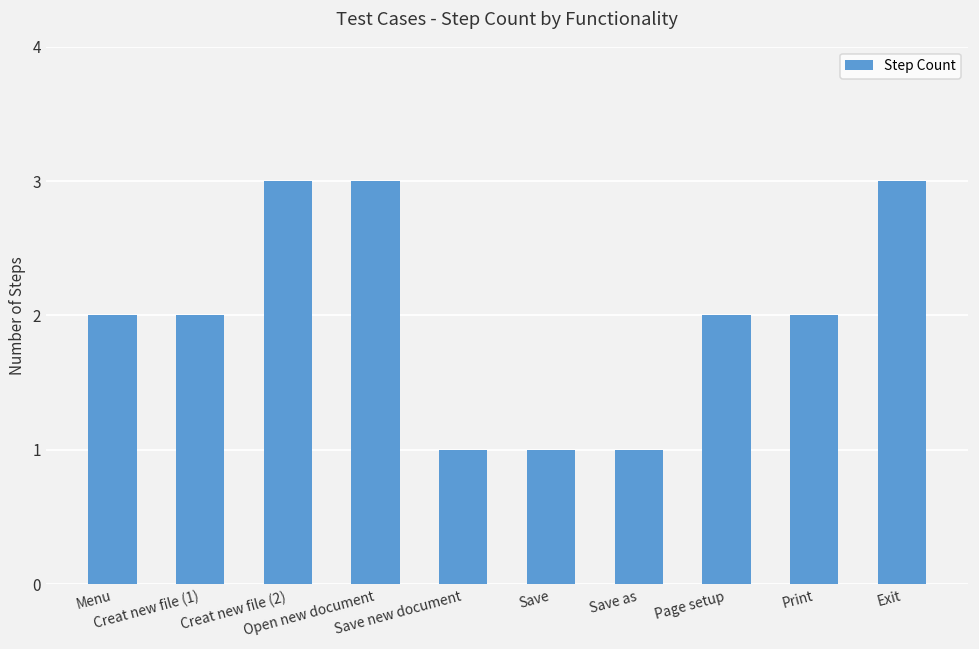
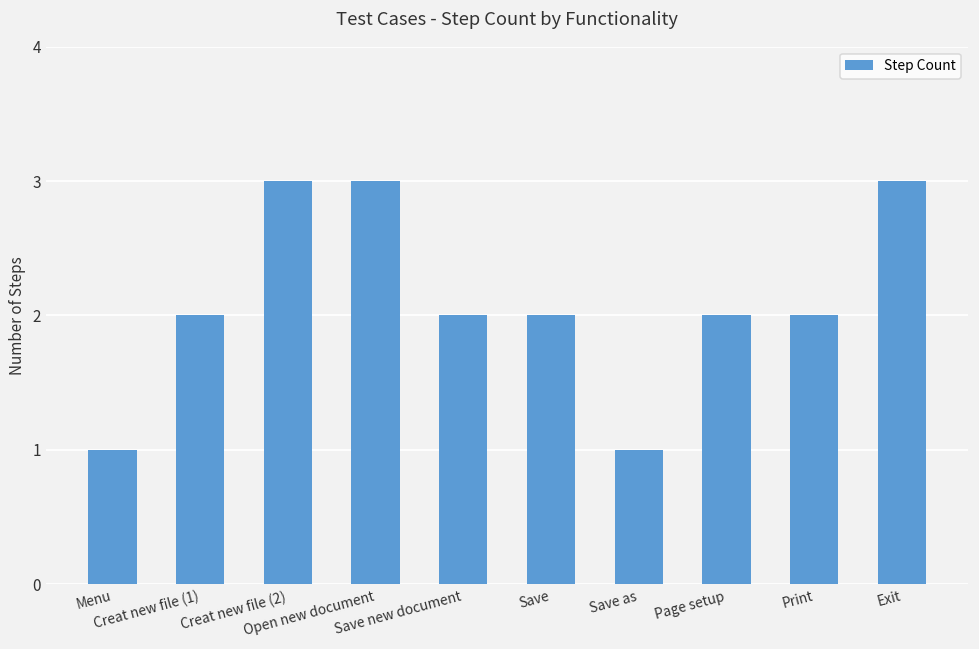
  {
-   "Menu": 2,
+   "Menu": 1,
    "Creat new file (1)": 2,
    "Creat new file (2)": 3,
    "Open new document": 3,
-   "Save new document": 1,
-   "Save": 1,
+   "Save new document": 2,
+   "Save": 2,
    "Save as": 1,
    "Page setup": 2,
    "Print": 2,
    "Exit": 3
  }
